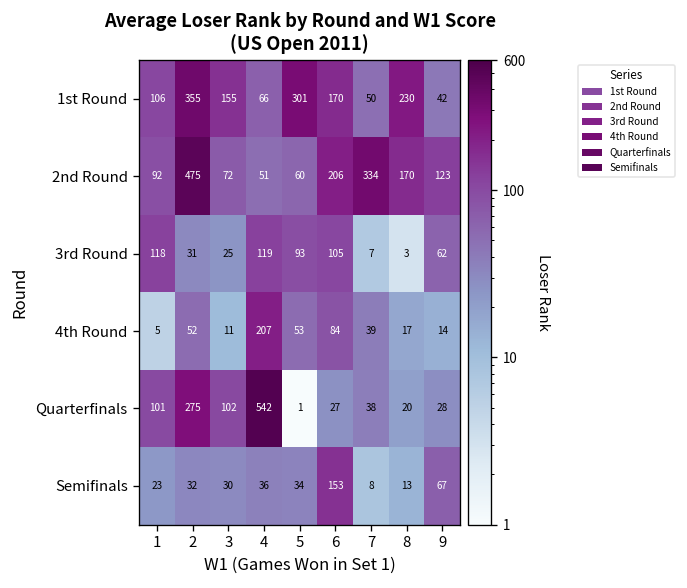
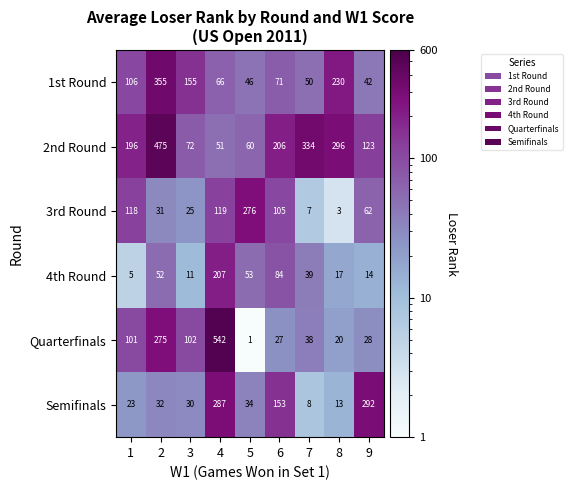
  {
    "1st Round": {
      "1": 106,
      "2": 355,
      "3": 155,
      "4": 66,
-     "5": 301,
-     "6": 170,
+     "5": 46,
+     "6": 71,
      "7": 50,
      "8": 230,
      "9": 42
    },
    "2nd Round": {
-     "1": 92,
+     "1": 196,
      "2": 475,
      "3": 72,
      "4": 51,
      "5": 60,
      "6": 206,
      "7": 334,
-     "8": 170,
+     "8": 296,
      "9": 123
    },
    "3rd Round": {
      "1": 118,
      "2": 31,
      "3": 25,
      "4": 119,
-     "5": 93,
+     "5": 276,
      "6": 105,
      "7": 7,
      "8": 3,
      "9": 62
    },
    "4th Round": {
      "1": 5,
      "2": 52,
      "3": 11,
      "4": 207,
      "5": 53,
      "6": 84,
      "7": 39,
      "8": 17,
      "9": 14
    },
    "Quarterfinals": {
      "1": 101,
      "2": 275,
      "3": 102,
      "4": 542,
      "5": 1,
      "6": 27,
      "7": 38,
      "8": 20,
      "9": 28
    },
    "Semifinals": {
      "1": 23,
      "2": 32,
      "3": 30,
-     "4": 36,
+     "4": 287,
      "5": 34,
      "6": 153,
      "7": 8,
      "8": 13,
-     "9": 67
+     "9": 292
    }
  }
